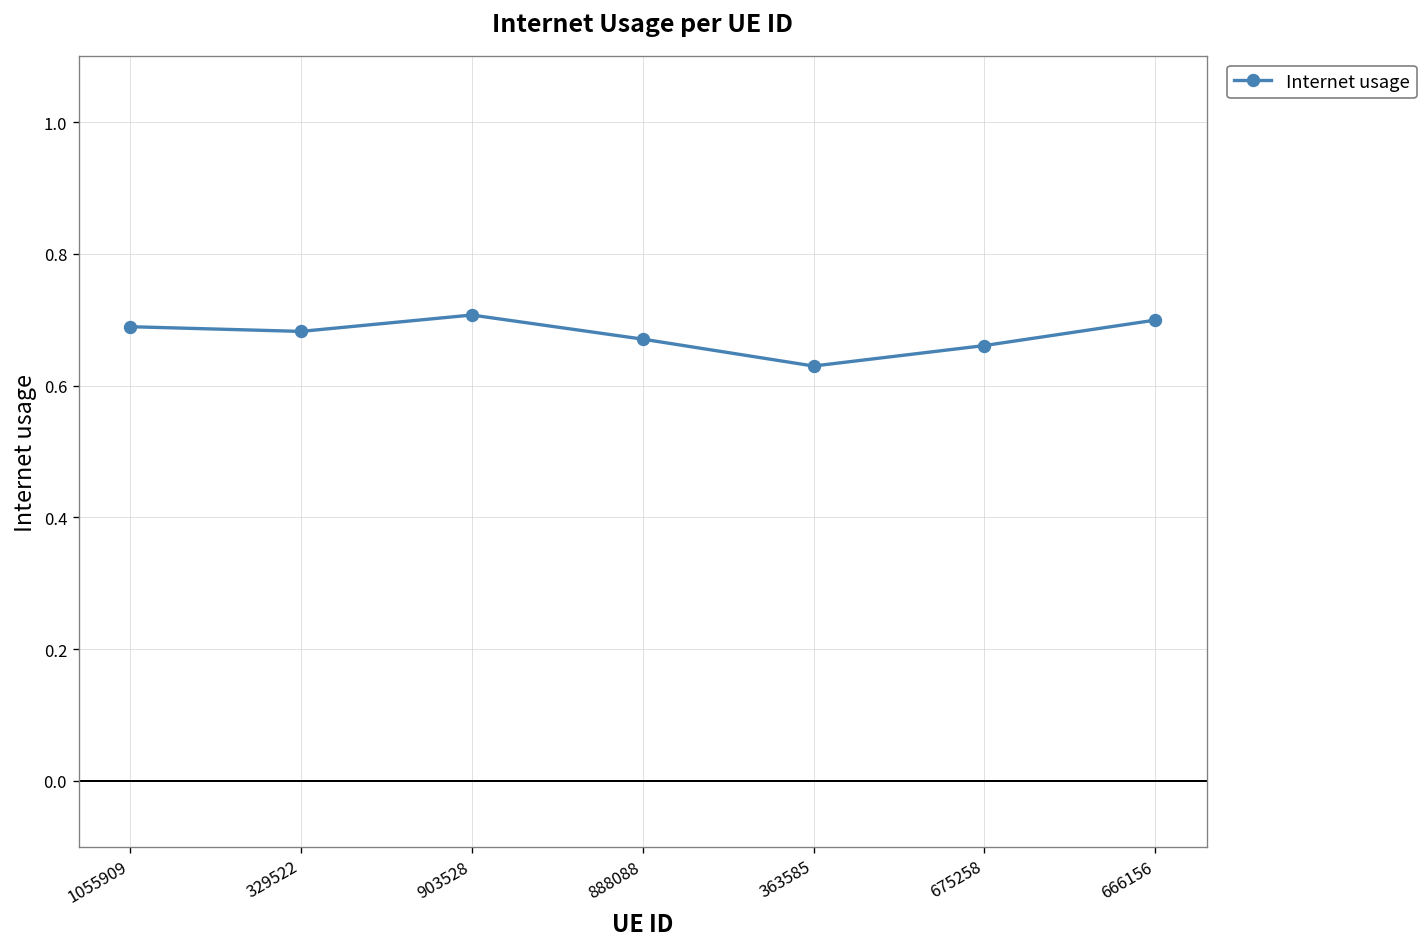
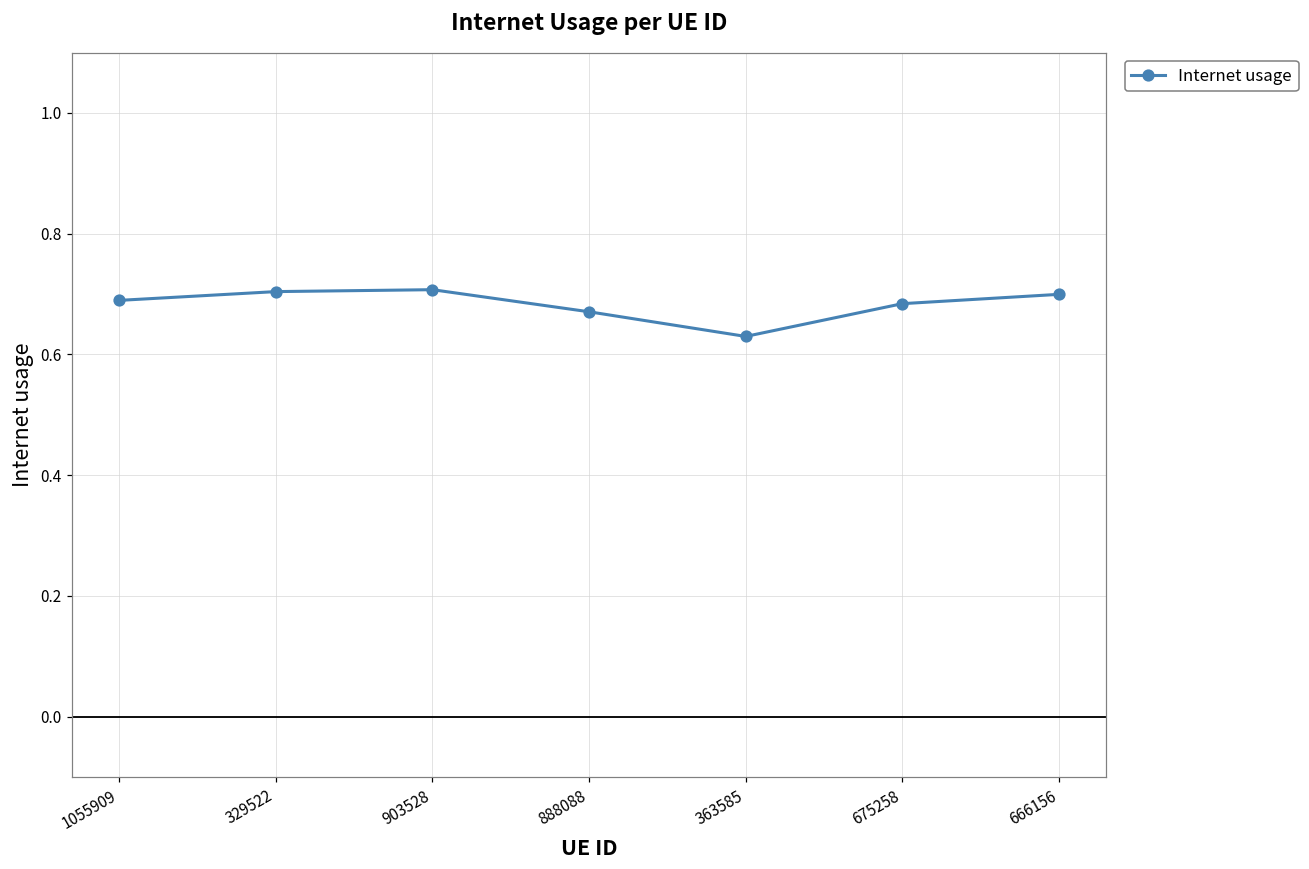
  {
    "1055909": 0.69,
-   "329522": 0.68,
+   "329522": 0.70,
    "903528": 0.71,
    "888088": 0.67,
    "363585": 0.63,
-   "675258": 0.66,
+   "675258": 0.68,
    "666156": 0.70
  }
